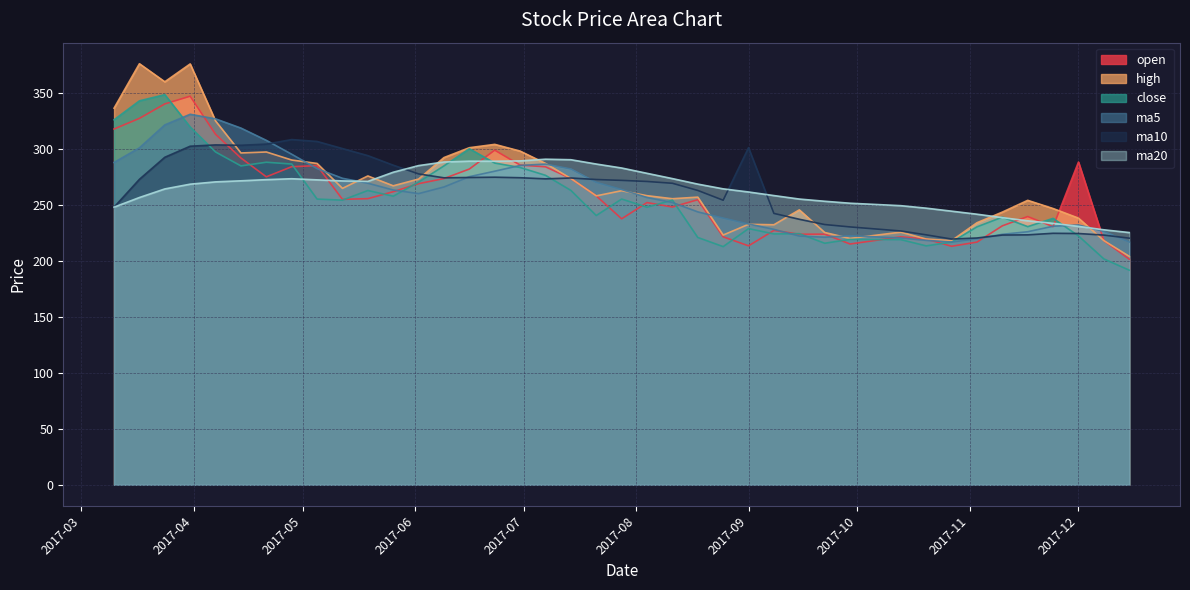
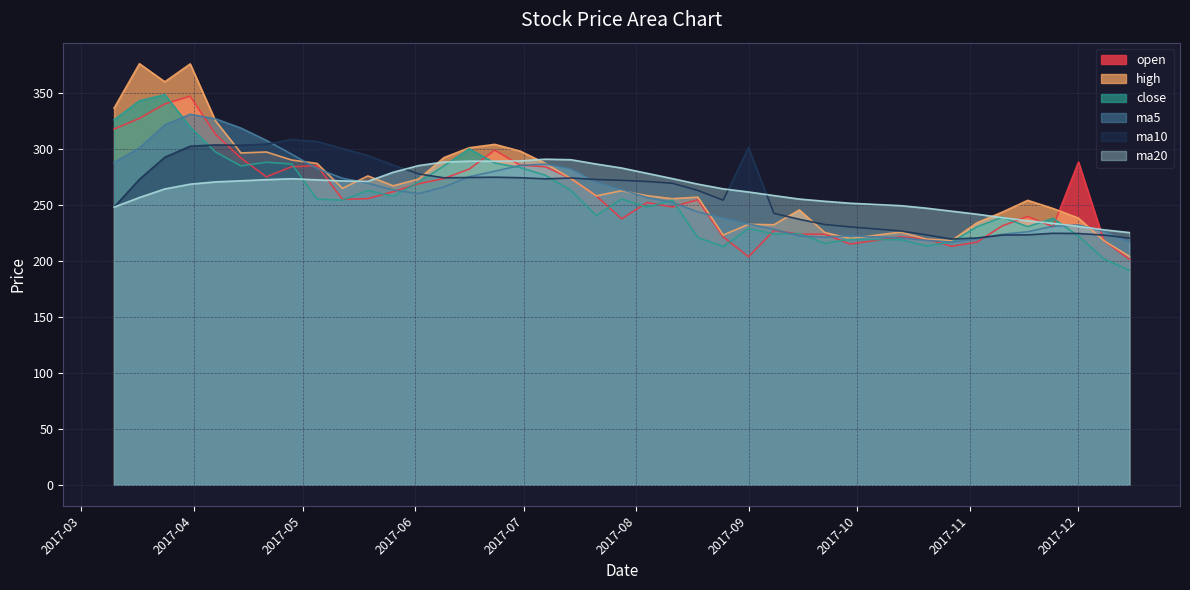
  {
    "open": {
-     "2017-09": 213,
+     "2017-09": 204,
      "2017-12": 288
    },
    "high": {
      "2017-12": 238
    },
    "ma10": {
      "2017-09": 301
    }
  }
